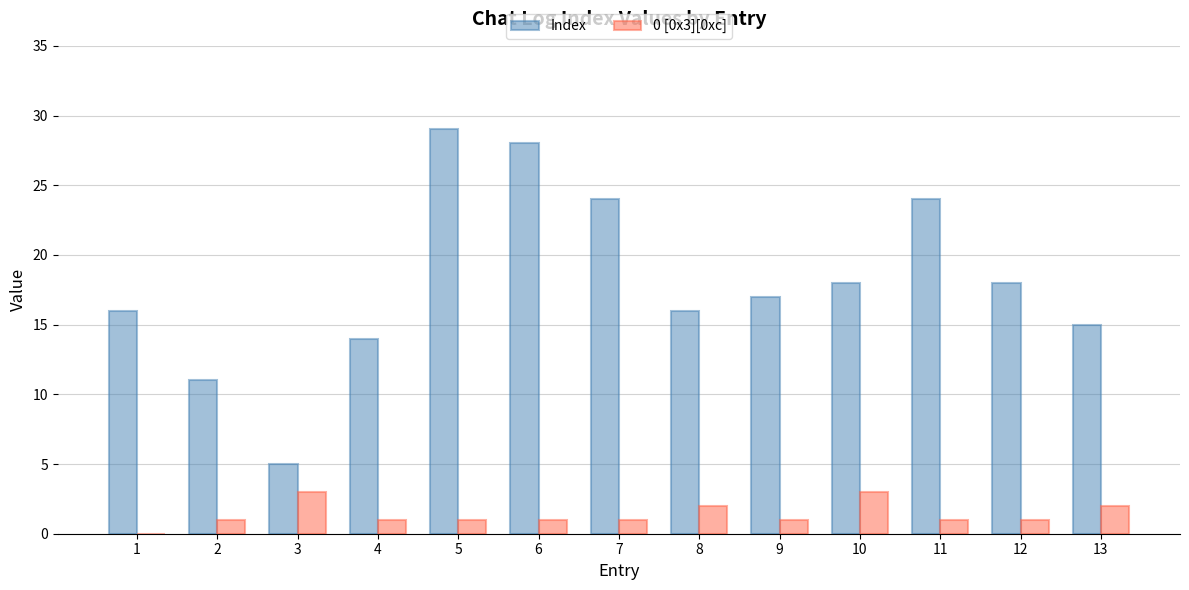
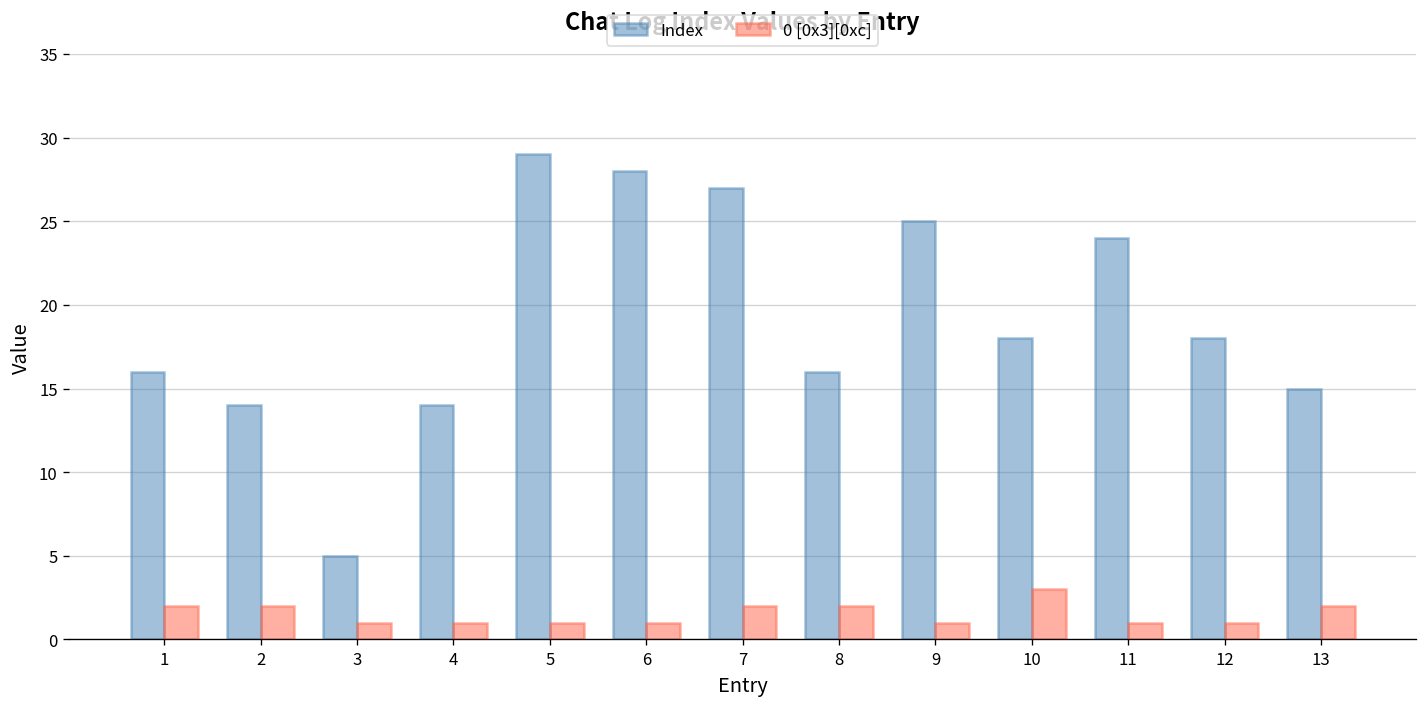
  {
    "Index": {
      "1": 16,
-     "2": 11,
+     "2": 14,
      "3": 5,
      "4": 14,
      "5": 29,
      "6": 28,
-     "7": 24,
+     "7": 27,
      "8": 16,
-     "9": 17,
+     "9": 25,
      "10": 18,
      "11": 24,
      "12": 18,
      "13": 15
    },
    "0 [0x3][0xc]": {
-     "1": 0,
-     "2": 1,
-     "3": 3,
+     "1": 2,
+     "2": 2,
+     "3": 1,
      "4": 1,
      "5": 1,
      "6": 1,
-     "7": 1,
+     "7": 2,
      "8": 2,
      "9": 1,
      "10": 3,
      "11": 1,
      "12": 1,
      "13": 2
    }
  }
